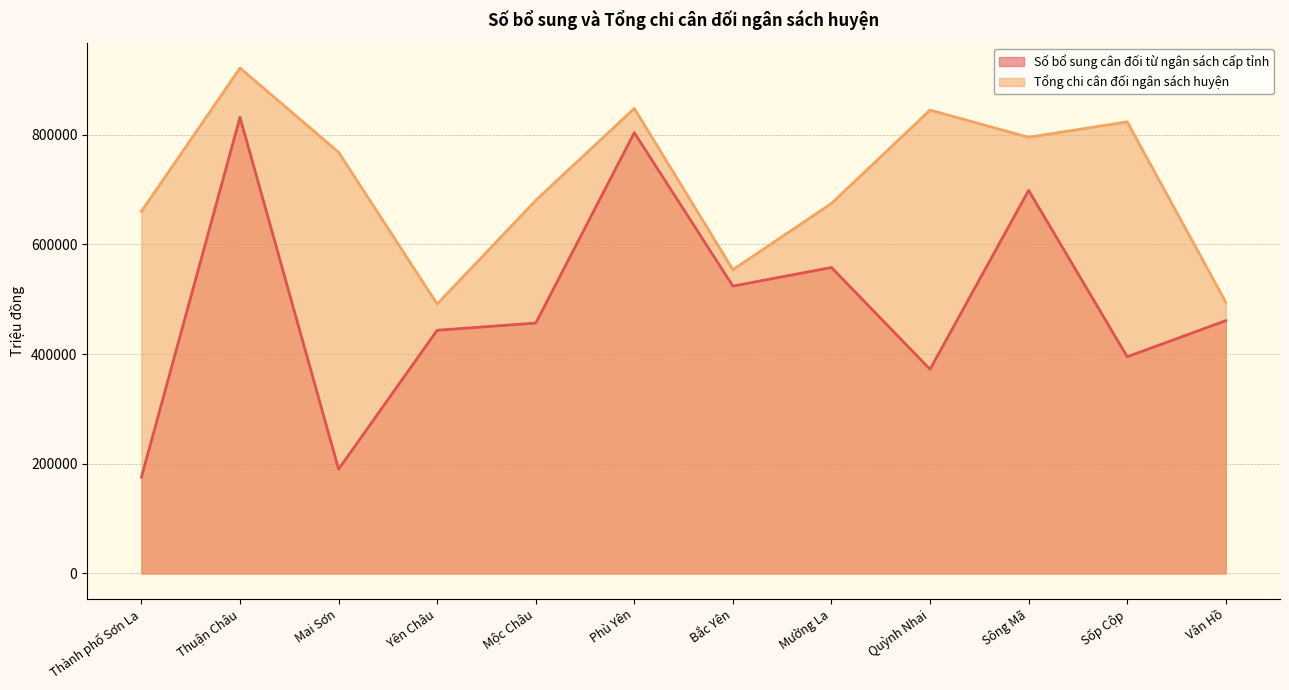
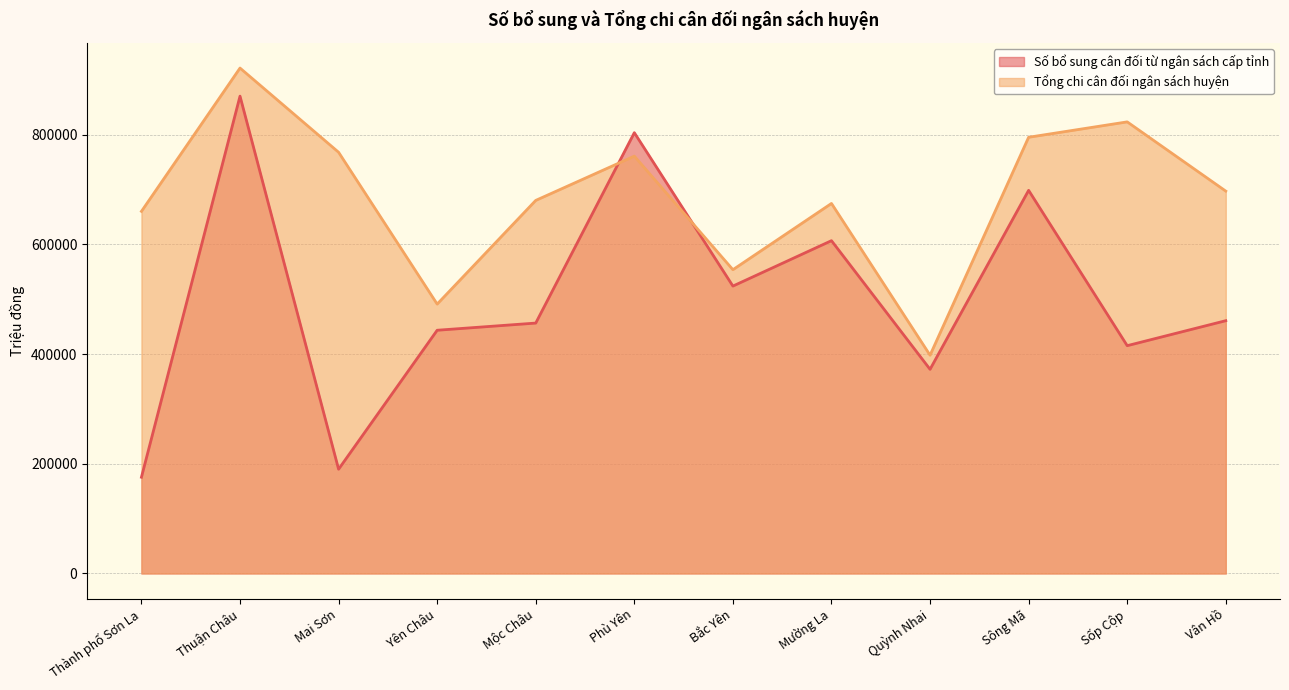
  {
    "Số bổ sung cân đối từ ngân sách cấp tỉnh": {
      "Thành phố Sơn La": 180000,
-     "Thuận Châu": 830000,
+     "Thuận Châu": 870000,
      "Mai Sơn": 190000,
      "Yên Châu": 440000,
      "Mộc Châu": 460000,
      "Phù Yên": 800000,
      "Bắc Yên": 520000,
-     "Mường La": 560000,
+     "Mường La": 610000,
      "Quỳnh Nhai": 370000,
      "Sông Mã": 700000,
-     "Sốp Cộp": 400000,
+     "Sốp Cộp": 420000,
      "Vân Hồ": 460000
    },
    "Tổng chi cân đối ngân sách huyện": {
      "Thành phố Sơn La": 660000,
      "Thuận Châu": 920000,
      "Mai Sơn": 770000,
      "Yên Châu": 490000,
      "Mộc Châu": 680000,
-     "Phù Yên": 850000,
+     "Phù Yên": 760000,
      "Bắc Yên": 550000,
      "Mường La": 670000,
-     "Quỳnh Nhai": 840000,
+     "Quỳnh Nhai": 400000,
      "Sông Mã": 800000,
      "Sốp Cộp": 820000,
-     "Vân Hồ": 490000
+     "Vân Hồ": 700000
    }
  }
